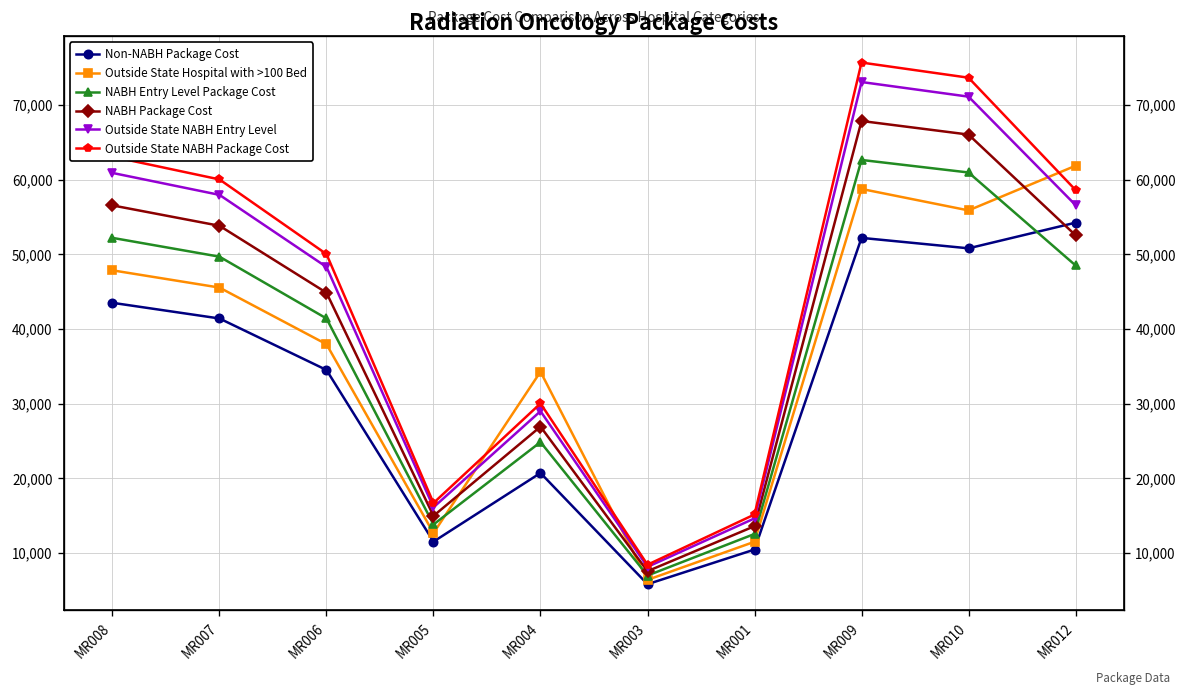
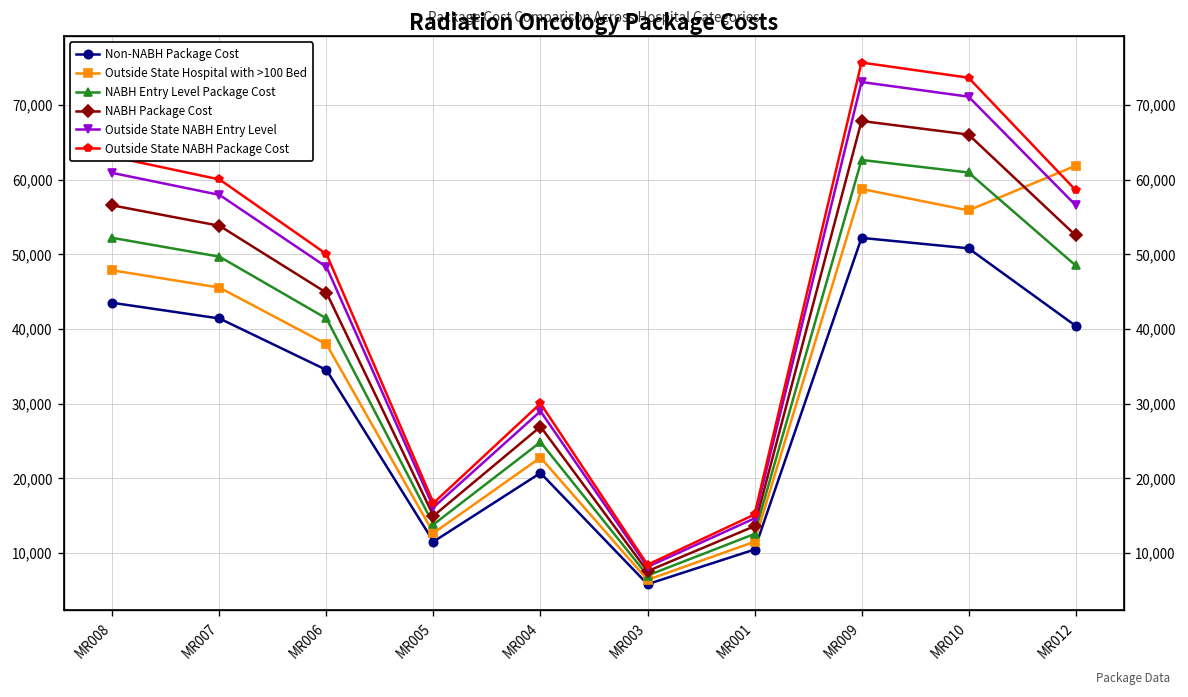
  {
    "Non-NABH Package Cost": {
      "MR008": "44,000",
      "MR007": "41,000",
      "MR006": "35,000",
      "MR005": "12,000",
      "MR004": "21,000",
      "MR003": "6,000",
      "MR001": "10,000",
      "MR009": "52,000",
      "MR010": "51,000",
-     "MR012": "54,000"
+     "MR012": "40,000"
    },
    "Outside State Hospital with >100 Bed": {
      "MR008": "48,000",
      "MR007": "46,000",
      "MR006": "38,000",
      "MR005": "13,000",
-     "MR004": "34,000",
+     "MR004": "23,000",
      "MR003": "6,000",
      "MR001": "11,000",
      "MR009": "59,000",
      "MR010": "56,000",
      "MR012": "62,000"
    },
    "NABH Entry Level Package Cost": {
      "MR008": "52,000",
      "MR007": "50,000",
      "MR006": "41,000",
      "MR005": "14,000",
      "MR004": "25,000",
      "MR003": "7,000",
      "MR001": "13,000",
      "MR009": "63,000",
      "MR010": "61,000",
      "MR012": "49,000"
    },
    "NABH Package Cost": {
      "MR008": "57,000",
      "MR007": "54,000",
      "MR006": "45,000",
      "MR005": "15,000",
      "MR004": "27,000",
      "MR003": "8,000",
      "MR001": "14,000",
      "MR009": "68,000",
      "MR010": "66,000",
      "MR012": "53,000"
    },
    "Outside State NABH Entry Level": {
      "MR008": "61,000",
      "MR007": "58,000",
      "MR006": "48,000",
      "MR005": "16,000",
      "MR004": "29,000",
      "MR001": "15,000",
      "MR009": "73,000",
      "MR010": "71,000",
      "MR012": "57,000"
    },
    "Outside State NABH Package Cost": {
      "MR008": "63,000",
      "MR007": "60,000",
      "MR006": "50,000",
      "MR005": "17,000",
      "MR004": "30,000",
      "MR001": "15,000",
      "MR009": "76,000",
      "MR010": "74,000",
      "MR012": "59,000"
    }
  }
